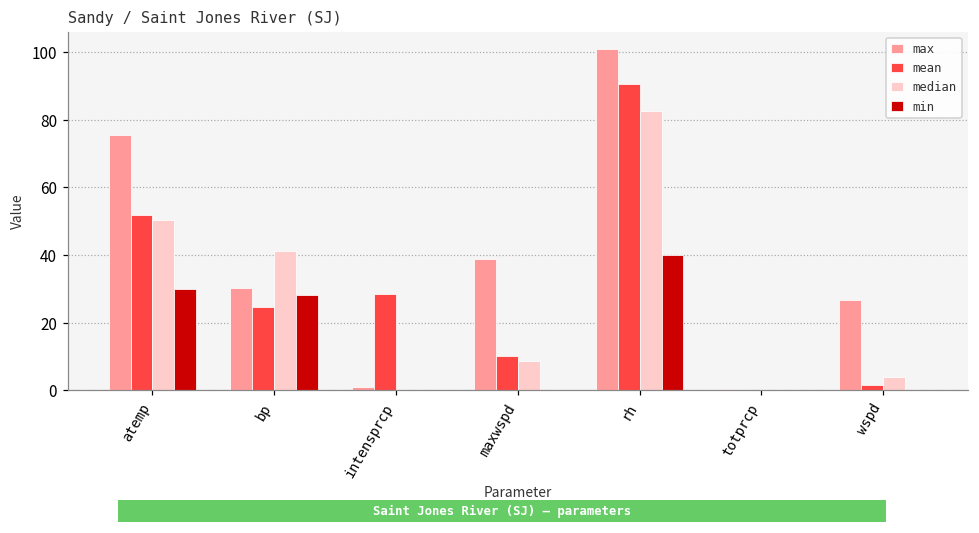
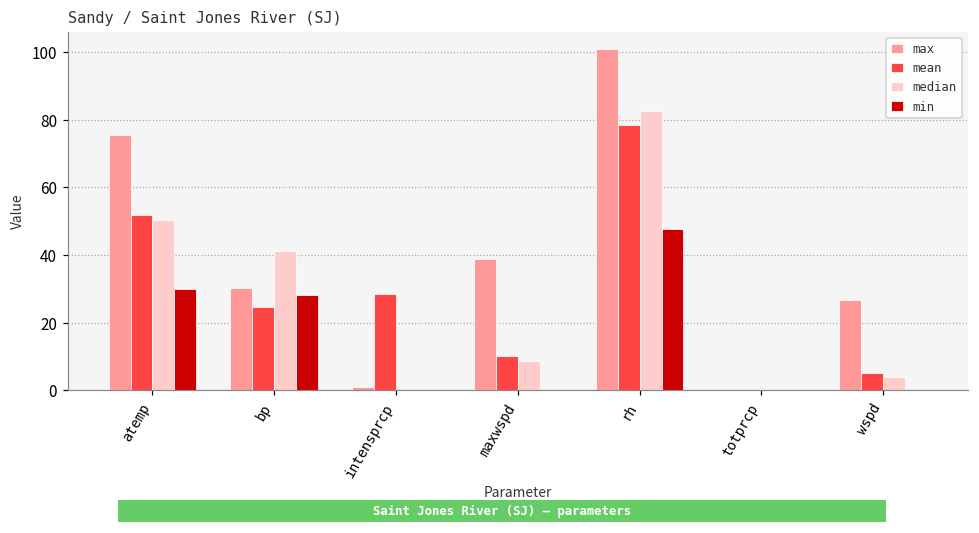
  {
    "max": {
      "atemp": 75,
      "bp": 30,
      "intensprcp": 1,
      "maxwspd": 39,
      "rh": 101,
      "wspd": 27
    },
    "mean": {
      "atemp": 52,
      "bp": 25,
      "intensprcp": 28,
      "maxwspd": 10,
-     "rh": 90,
-     "wspd": 2
+     "rh": 78,
+     "wspd": 5
    },
    "median": {
      "atemp": 50,
      "bp": 41,
      "intensprcp": 0,
      "maxwspd": 9,
      "rh": 83,
      "totprcp": 0,
      "wspd": 4
    },
    "min": {
      "atemp": 30,
      "bp": 28,
      "intensprcp": 0,
      "maxwspd": 0,
-     "rh": 40,
+     "rh": 48,
      "totprcp": 0,
      "wspd": 0
    }
  }
